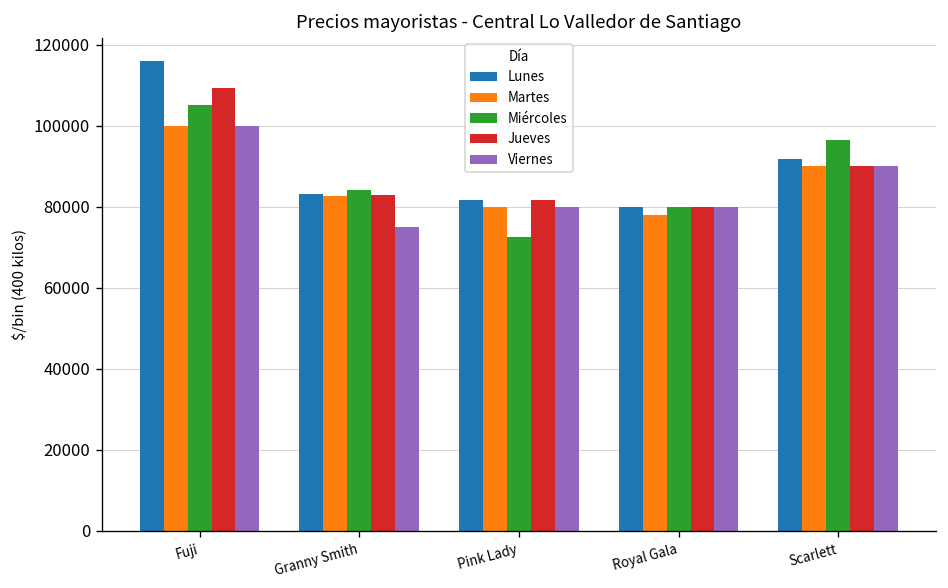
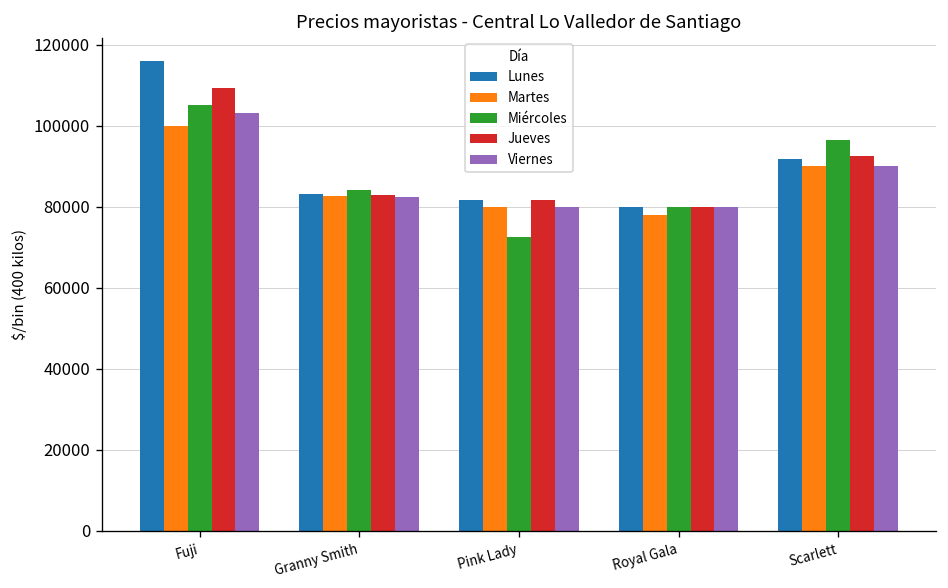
  {
    "Lunes": {
      "Fuji": 116000,
      "Granny Smith": 83000,
      "Pink Lady": 82000,
      "Royal Gala": 80000,
      "Scarlett": 92000
    },
    "Martes": {
      "Fuji": 100000,
      "Granny Smith": 82000,
      "Pink Lady": 80000,
      "Royal Gala": 78000,
      "Scarlett": 90000
    },
    "Miércoles": {
      "Fuji": 105000,
      "Granny Smith": 84000,
      "Pink Lady": 73000,
      "Royal Gala": 80000,
      "Scarlett": 96000
    },
    "Jueves": {
      "Fuji": 109000,
      "Granny Smith": 83000,
      "Pink Lady": 82000,
      "Royal Gala": 80000,
-     "Scarlett": 90000
+     "Scarlett": 93000
    },
    "Viernes": {
-     "Fuji": 100000,
-     "Granny Smith": 75000,
+     "Fuji": 103000,
+     "Granny Smith": 82000,
      "Pink Lady": 80000,
      "Royal Gala": 80000,
      "Scarlett": 90000
    }
  }
